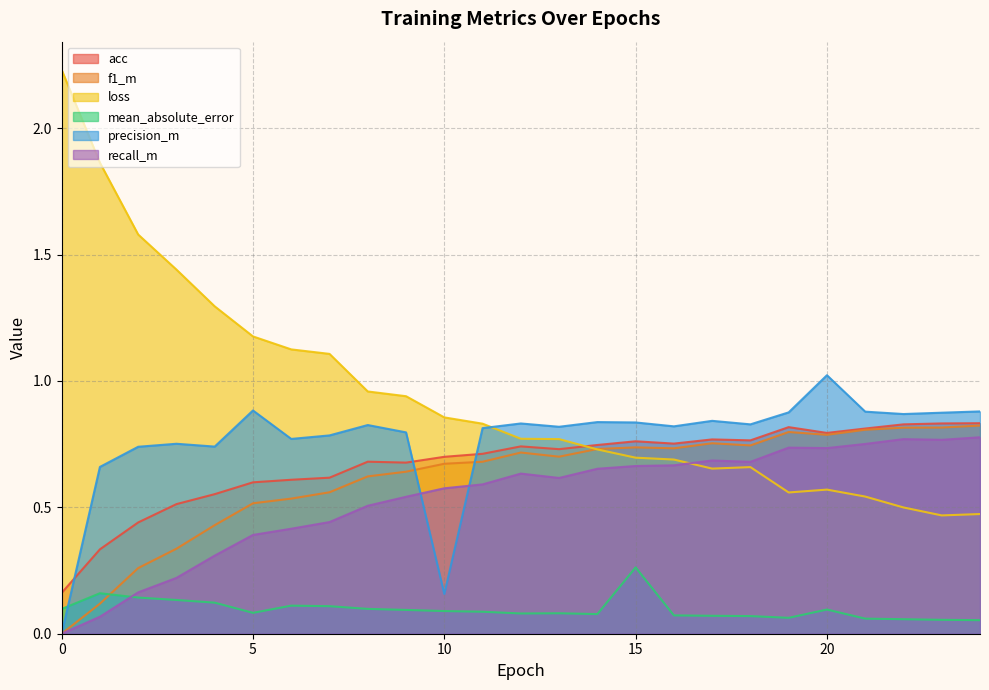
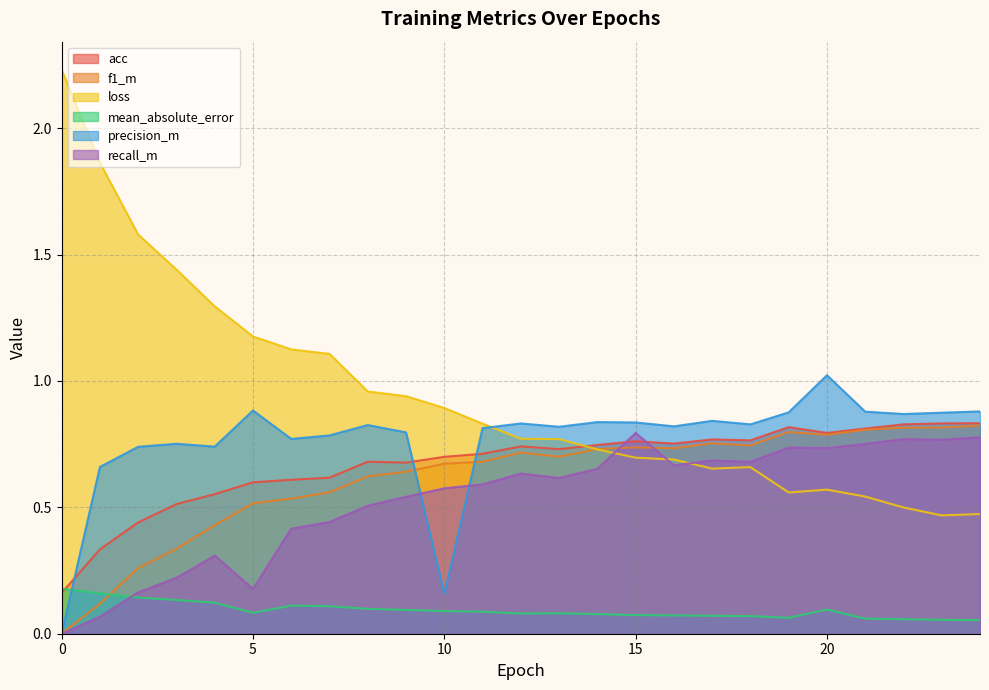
  {
    "loss": {
      "0": 2.23,
      "5": 1.18,
-     "10": 0.86,
+     "10": 0.89,
      "15": 0.70,
      "20": 0.57
    },
    "mean_absolute_error": {
-     "0": 0.10,
+     "0": 0.18,
      "5": 0.08,
      "10": 0.09,
-     "15": 0.26,
+     "15": 0.07,
      "20": 0.10
    },
    "precision_m": {
      "5": 0.88,
      "10": 0.16,
      "15": 0.84,
      "20": 1.02
    },
    "recall_m": {
-     "5": 0.39,
+     "5": 0.18,
      "10": 0.58,
-     "15": 0.66,
+     "15": 0.79,
      "20": 0.73
    }
  }
